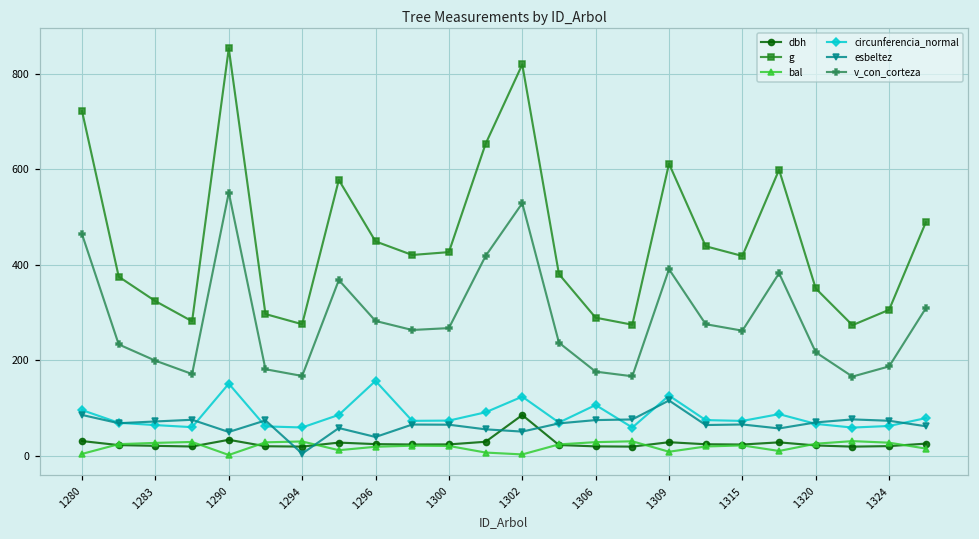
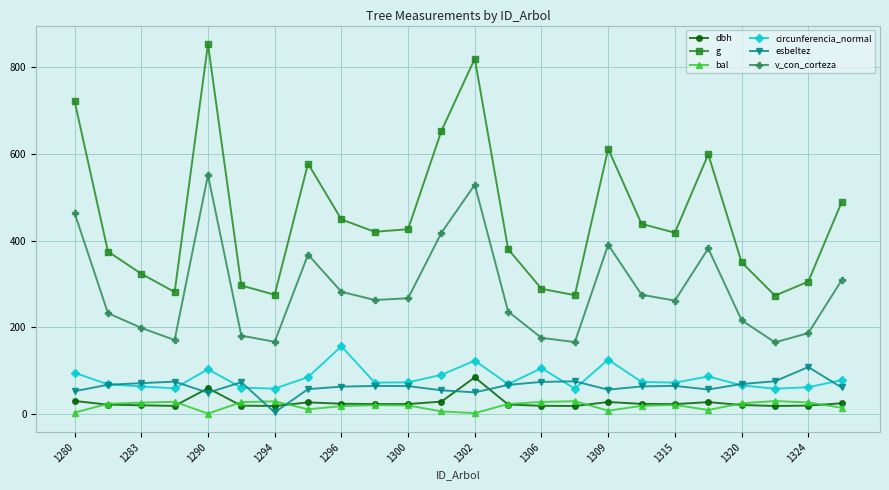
  {
    "dbh": {
      "1280": 30,
      "1283": 20,
-     "1290": 30,
+     "1290": 60,
      "1294": 20,
      "1302": 80,
      "1306": 20,
      "1309": 30,
      "1324": 20
    },
    "bal": {
      "1280": 0,
      "1283": 30,
      "1290": 0,
      "1294": 30,
      "1302": 0,
      "1306": 30,
      "1309": 10,
      "1324": 30
    },
    "circunferencia_normal": {
      "1280": 100,
      "1283": 60,
-     "1290": 150,
+     "1290": 100,
      "1294": 60,
      "1296": 160,
      "1300": 70,
      "1302": 120,
      "1306": 110,
      "1309": 130,
      "1315": 70,
      "1324": 60
    },
    "esbeltez": {
-     "1280": 90,
+     "1280": 50,
      "1283": 70,
      "1290": 50,
      "1294": 0,
-     "1296": 40,
+     "1296": 60,
      "1300": 60,
      "1302": 50,
      "1306": 70,
-     "1309": 120,
+     "1309": 60,
      "1315": 70,
-     "1324": 70
+     "1324": 110
    }
  }
